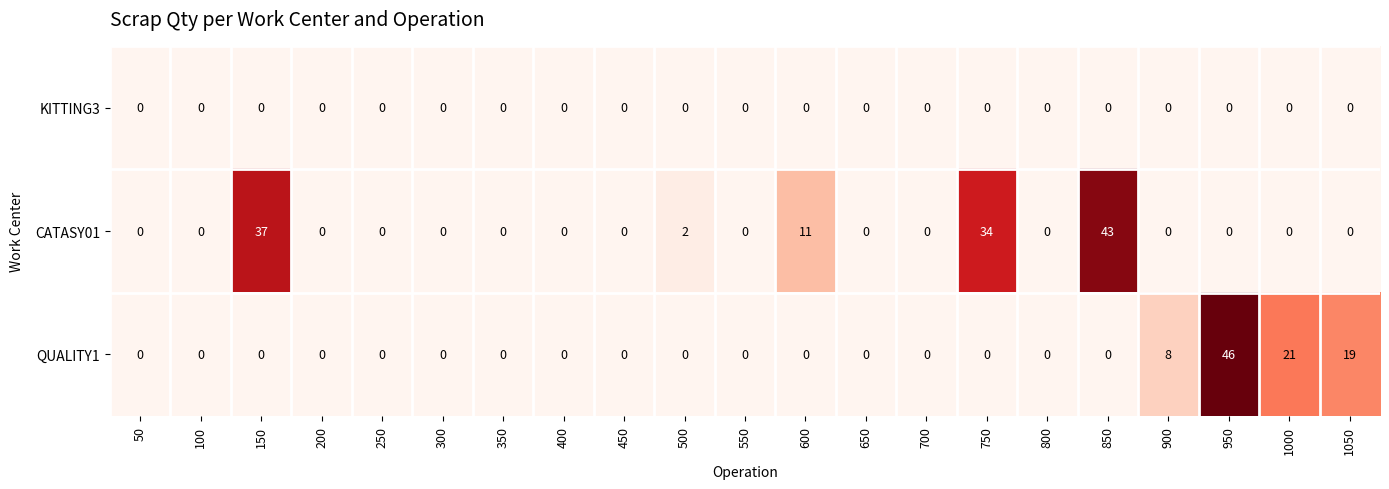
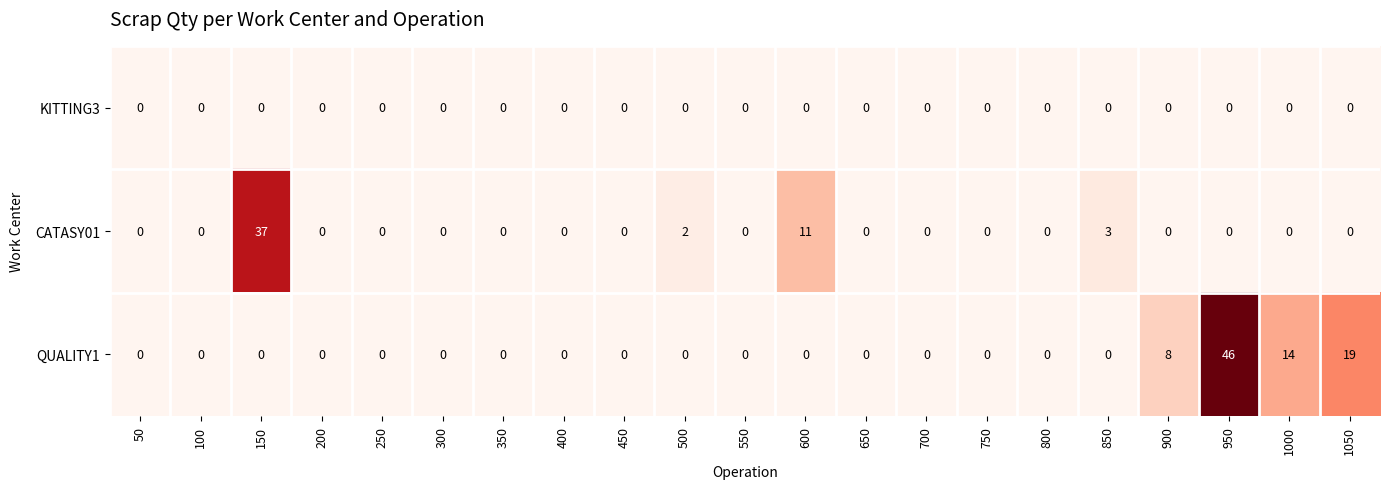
  {
    "KITTING3": {
      "50": 0,
      "100": 0,
      "150": 0,
      "200": 0,
      "250": 0,
      "300": 0,
      "350": 0,
      "400": 0,
      "450": 0,
      "500": 0,
      "550": 0,
      "600": 0,
      "650": 0,
      "700": 0,
      "750": 0,
      "800": 0,
      "850": 0,
      "900": 0,
      "950": 0,
      "1000": 0,
      "1050": 0
    },
    "CATASY01": {
      "50": 0,
      "100": 0,
      "150": 37,
      "200": 0,
      "250": 0,
      "300": 0,
      "350": 0,
      "400": 0,
      "450": 0,
      "500": 2,
      "550": 0,
      "600": 11,
      "650": 0,
      "700": 0,
-     "750": 34,
+     "750": 0,
      "800": 0,
-     "850": 43,
+     "850": 3,
      "900": 0,
      "950": 0,
      "1000": 0,
      "1050": 0
    },
    "QUALITY1": {
      "50": 0,
      "100": 0,
      "150": 0,
      "200": 0,
      "250": 0,
      "300": 0,
      "350": 0,
      "400": 0,
      "450": 0,
      "500": 0,
      "550": 0,
      "600": 0,
      "650": 0,
      "700": 0,
      "750": 0,
      "800": 0,
      "850": 0,
      "900": 8,
      "950": 46,
-     "1000": 21,
+     "1000": 14,
      "1050": 19
    }
  }
